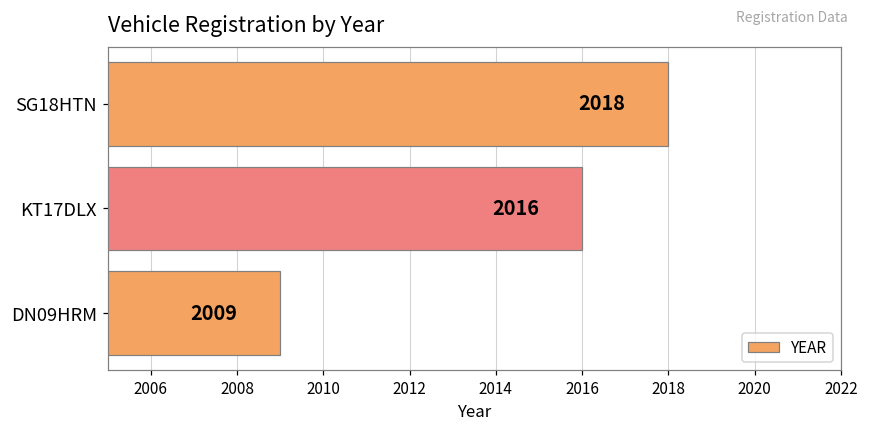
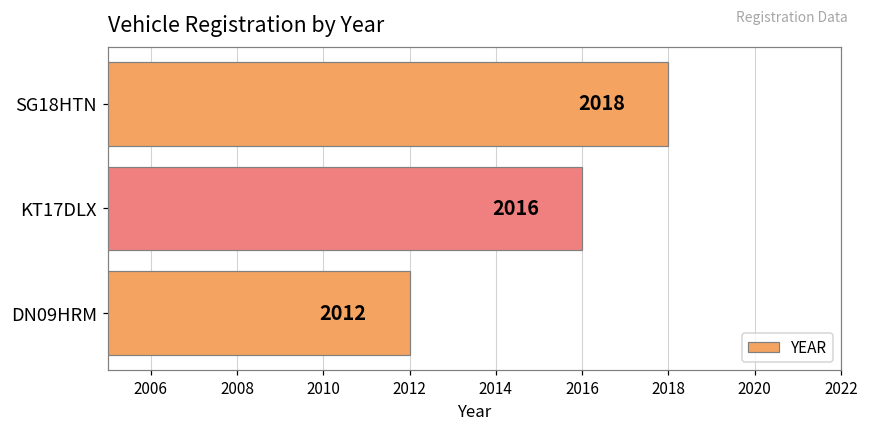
  {
    "SG18HTN": 2018,
    "KT17DLX": 2016,
-   "DN09HRM": 2009
+   "DN09HRM": 2012
  }
